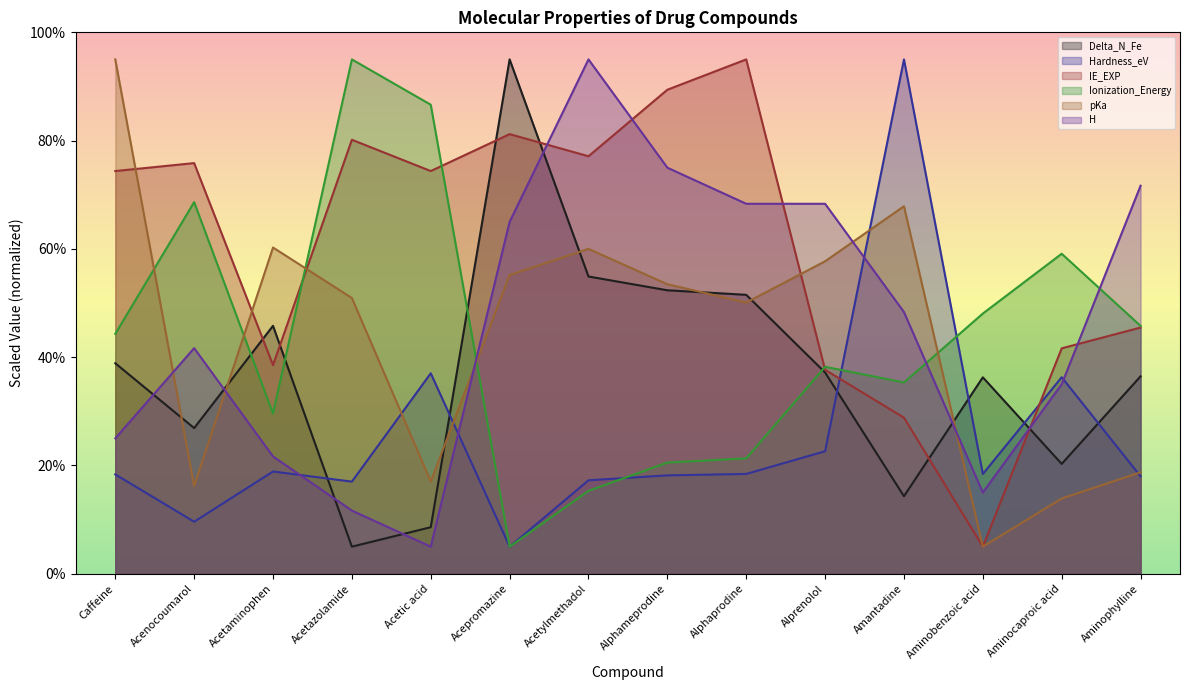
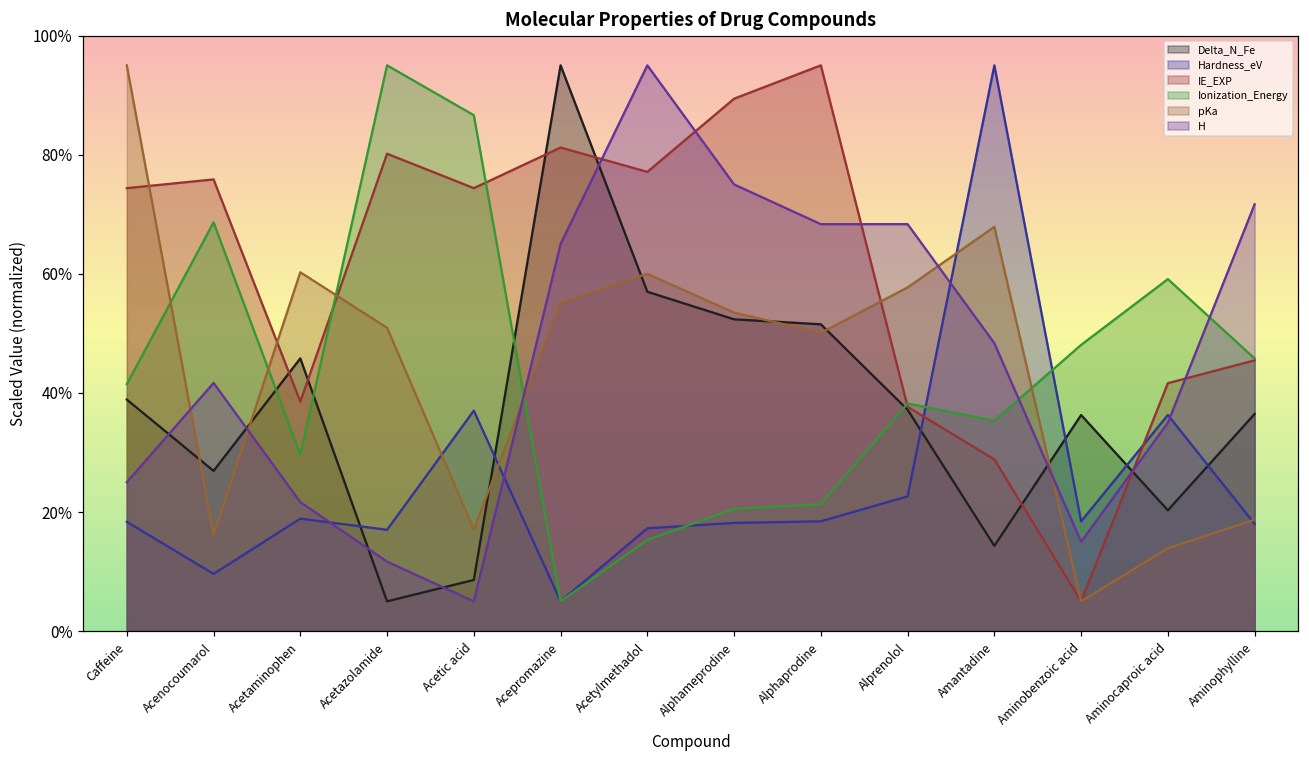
  {
    "Delta_N_Fe": {
      "Caffeine": "39%",
      "Acenocoumarol": "27%",
      "Acetaminophen": "46%",
      "Acetazolamide": "5%",
      "Acetic acid": "9%",
      "Acepromazine": "95%",
-     "Acetylmethadol": "55%",
+     "Acetylmethadol": "57%",
      "Alphameprodine": "52%",
      "Alphaprodine": "52%",
      "Alprenolol": "37%",
      "Amantadine": "14%",
      "Aminobenzoic acid": "36%",
      "Aminocaproic acid": "20%",
      "Aminophylline": "36%"
    },
    "Ionization_Energy": {
-     "Caffeine": "44%",
+     "Caffeine": "41%",
      "Acenocoumarol": "69%",
      "Acetaminophen": "30%",
      "Acetazolamide": "95%",
      "Acetic acid": "87%",
      "Acetylmethadol": "15%",
      "Alphameprodine": "21%",
      "Alphaprodine": "21%",
      "Alprenolol": "38%",
      "Amantadine": "35%",
      "Aminobenzoic acid": "48%",
      "Aminocaproic acid": "59%"
    }
  }
